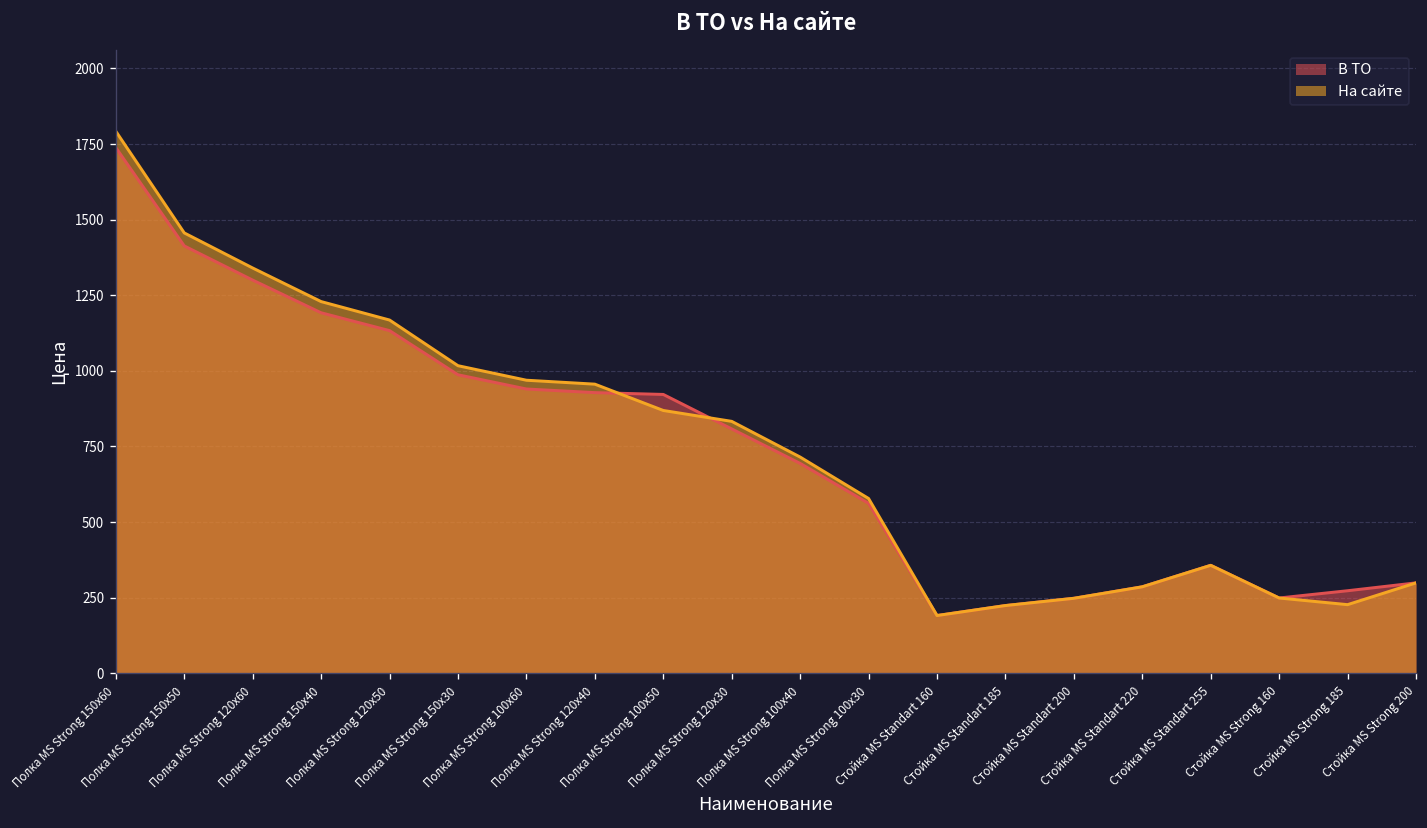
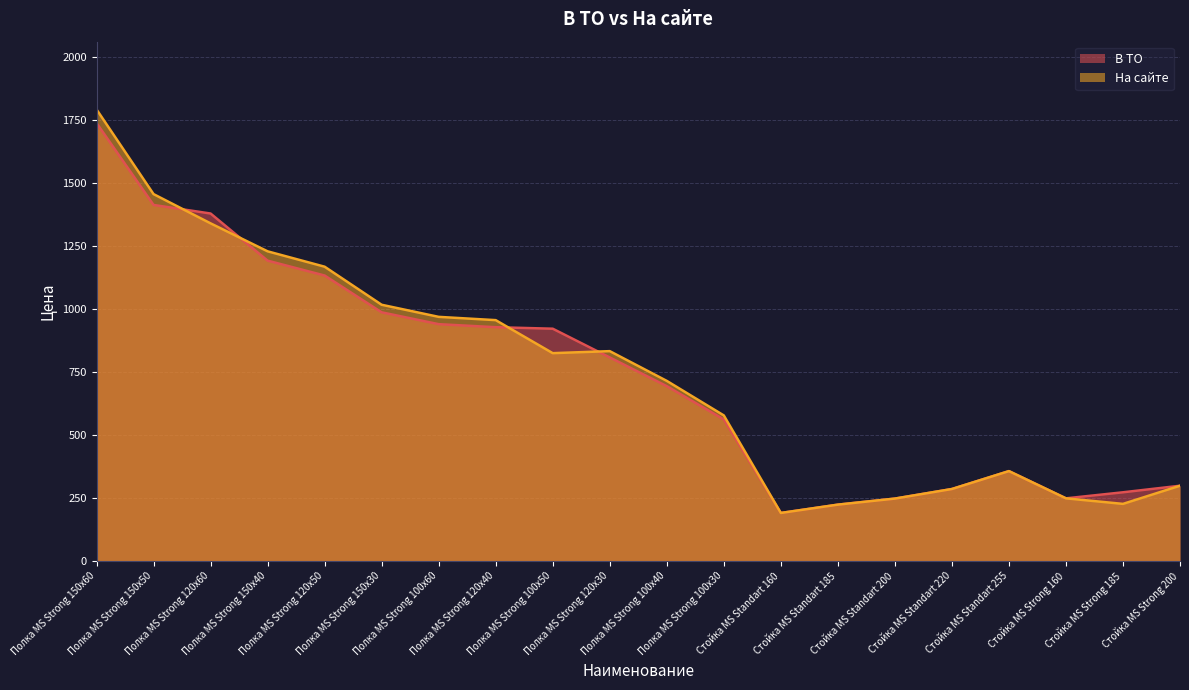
  {
    "В ТО": {
      "Полка MS Strong 150x60": 1740,
      "Полка MS Strong 150x50": 1410,
-     "Полка MS Strong 120x60": 1300,
+     "Полка MS Strong 120x60": 1380,
      "Полка MS Strong 150x40": 1190,
      "Полка MS Strong 120x50": 1130,
      "Полка MS Strong 150x30": 990,
      "Полка MS Strong 100x60": 940,
      "Полка MS Strong 120x40": 930,
      "Полка MS Strong 100x50": 920,
      "Полка MS Strong 120x30": 810,
      "Полка MS Strong 100x40": 690,
      "Полка MS Strong 100x30": 560,
      "Стойка MS Strong 185": 270
    },
    "На сайте": {
      "Полка MS Strong 150x60": 1790,
      "Полка MS Strong 150x50": 1460,
      "Полка MS Strong 120x60": 1340,
      "Полка MS Strong 150x40": 1230,
      "Полка MS Strong 120x50": 1170,
      "Полка MS Strong 150x30": 1020,
      "Полка MS Strong 100x60": 970,
      "Полка MS Strong 120x40": 960,
-     "Полка MS Strong 100x50": 870,
+     "Полка MS Strong 100x50": 830,
      "Полка MS Strong 120x30": 830,
      "Полка MS Strong 100x40": 720,
      "Полка MS Strong 100x30": 580,
      "Стойка MS Strong 185": 230
    }
  }
